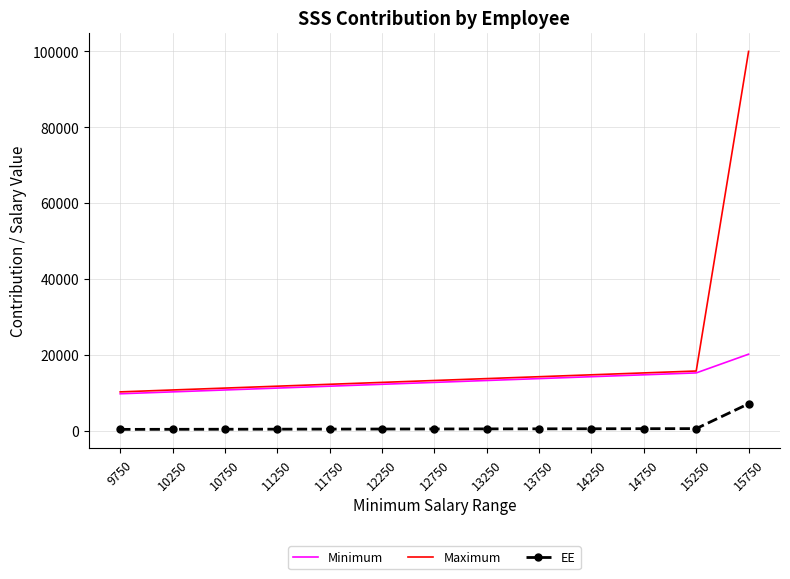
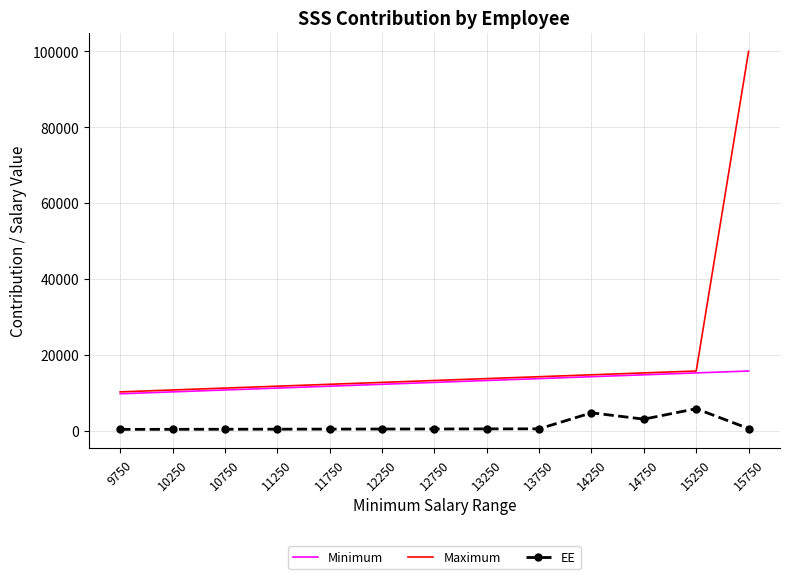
  {
    "Minimum": {
-     "15750": 20000
+     "15750": 16000
    },
    "Maximum": {
      "15750": 100000
    },
    "EE": {
      "9750": 0,
      "10250": 0,
      "10750": 0,
      "11250": 0,
      "11750": 0,
      "12250": 0,
      "12750": 0,
      "13250": 0,
      "13750": 1000,
-     "14250": 1000,
-     "14750": 1000,
-     "15250": 1000,
-     "15750": 7000
+     "14250": 5000,
+     "14750": 3000,
+     "15250": 6000,
+     "15750": 1000
    }
  }
